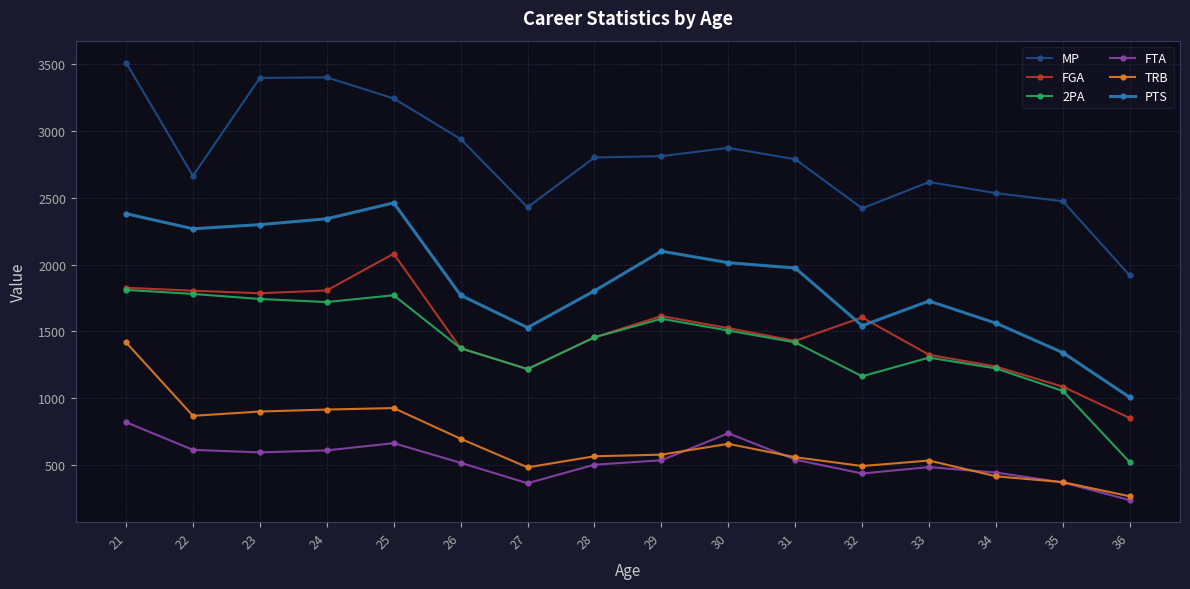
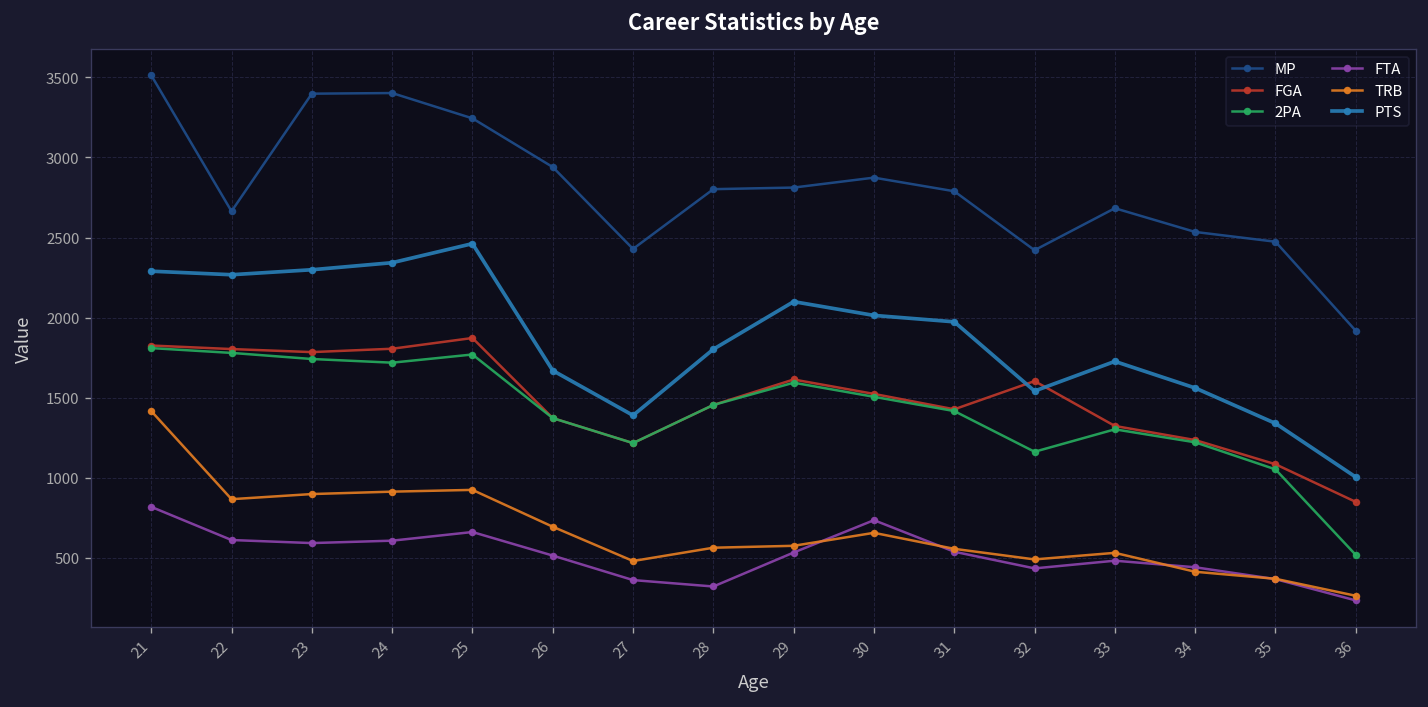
  {
    "MP": {
      "21": 3510,
      "22": 2660,
      "23": 3400,
      "24": 3400,
      "25": 3240,
      "26": 2940,
      "27": 2430,
      "28": 2800,
      "29": 2810,
      "30": 2870,
      "31": 2790,
      "32": 2420,
-     "33": 2620,
+     "33": 2680,
      "34": 2540,
      "35": 2470,
      "36": 1920
    },
    "FGA": {
      "22": 1800,
      "23": 1790,
      "24": 1810,
-     "25": 2080,
+     "25": 1870,
      "29": 1610,
      "32": 1600,
      "33": 1320,
      "35": 1090,
      "36": 850
    },
    "2PA": {
      "22": 1780,
      "23": 1740,
      "24": 1720,
      "25": 1770,
      "29": 1590,
      "32": 1160,
      "33": 1300,
      "35": 1050,
      "36": 520
    },
    "FTA": {
      "21": 820,
      "22": 610,
      "23": 590,
      "24": 610,
      "25": 660,
      "26": 520,
      "27": 360,
-     "28": 500,
+     "28": 320,
      "29": 530,
      "30": 740,
      "32": 440,
      "33": 480,
      "34": 440,
      "36": 240
    },
    "TRB": {
      "21": 1420,
      "22": 870,
      "23": 900,
      "24": 910,
      "25": 930,
      "26": 700,
      "27": 480,
      "28": 560,
      "29": 580,
      "30": 660,
      "32": 490,
      "33": 530,
      "34": 410,
      "36": 260
    },
    "PTS": {
-     "21": 2380,
+     "21": 2290,
      "22": 2270,
      "23": 2300,
      "24": 2340,
      "25": 2460,
-     "26": 1770,
-     "27": 1530,
+     "26": 1670,
+     "27": 1390,
      "28": 1800,
      "29": 2100,
      "30": 2010,
      "31": 1970,
      "32": 1540,
      "33": 1730,
      "34": 1560,
      "35": 1340,
      "36": 1010
    }
  }
